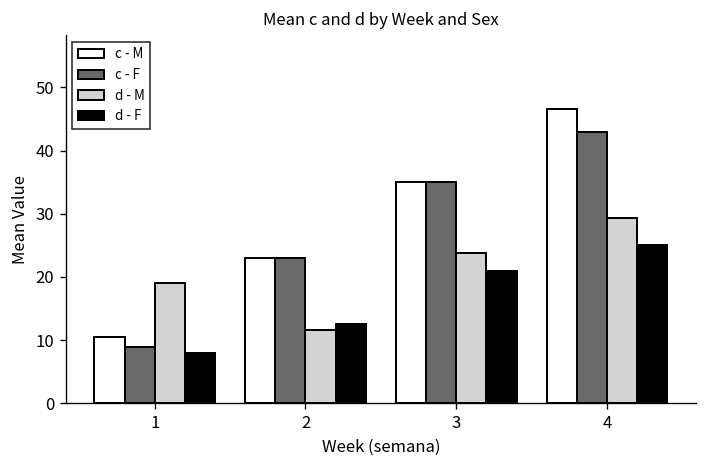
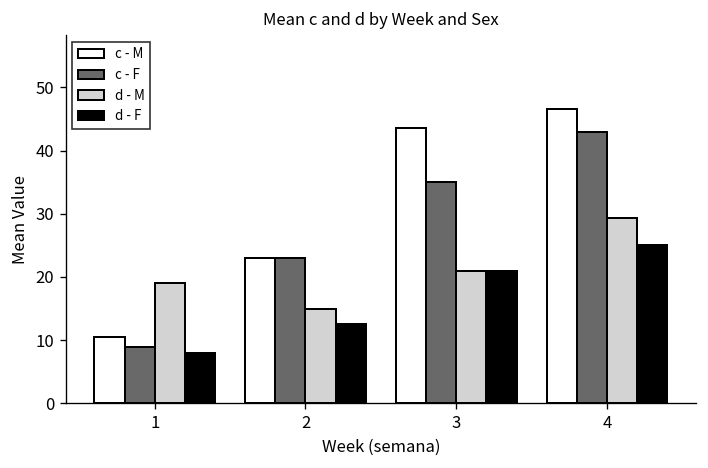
  {
    "c - M": {
      "1": 11,
      "2": 23,
-     "3": 35,
+     "3": 44,
      "4": 47
    },
    "c - F": {
      "1": 9,
      "2": 23,
      "3": 35,
      "4": 43
    },
    "d - M": {
      "1": 19,
-     "2": 12,
-     "3": 24,
+     "2": 15,
+     "3": 21,
      "4": 29
    },
    "d - F": {
      "1": 8,
      "2": 13,
      "3": 21,
      "4": 25
    }
  }
